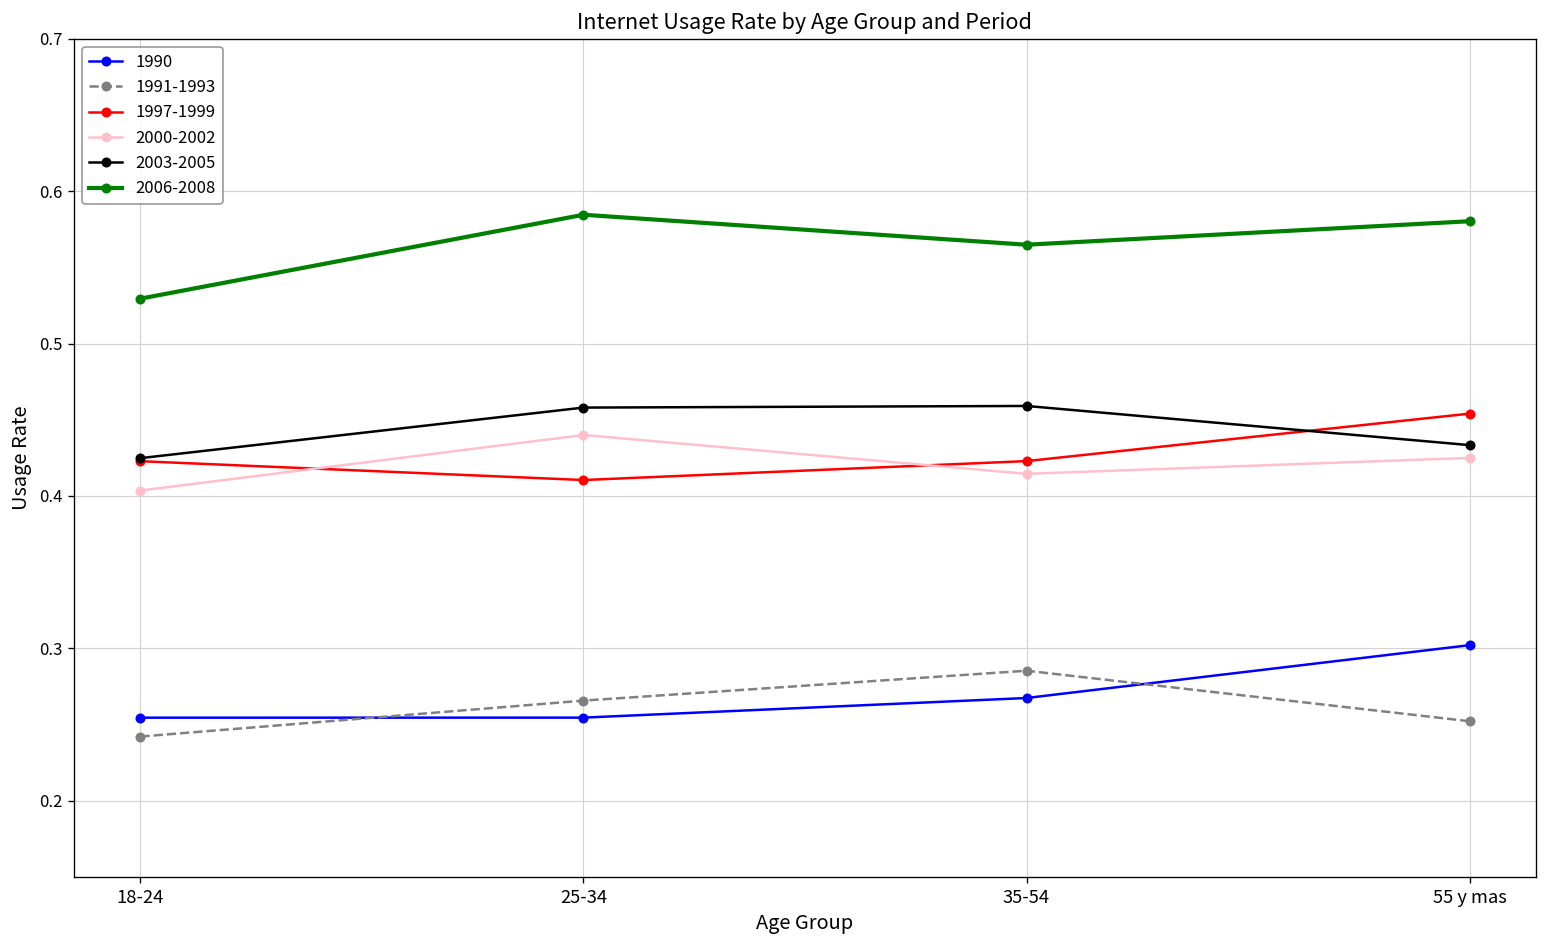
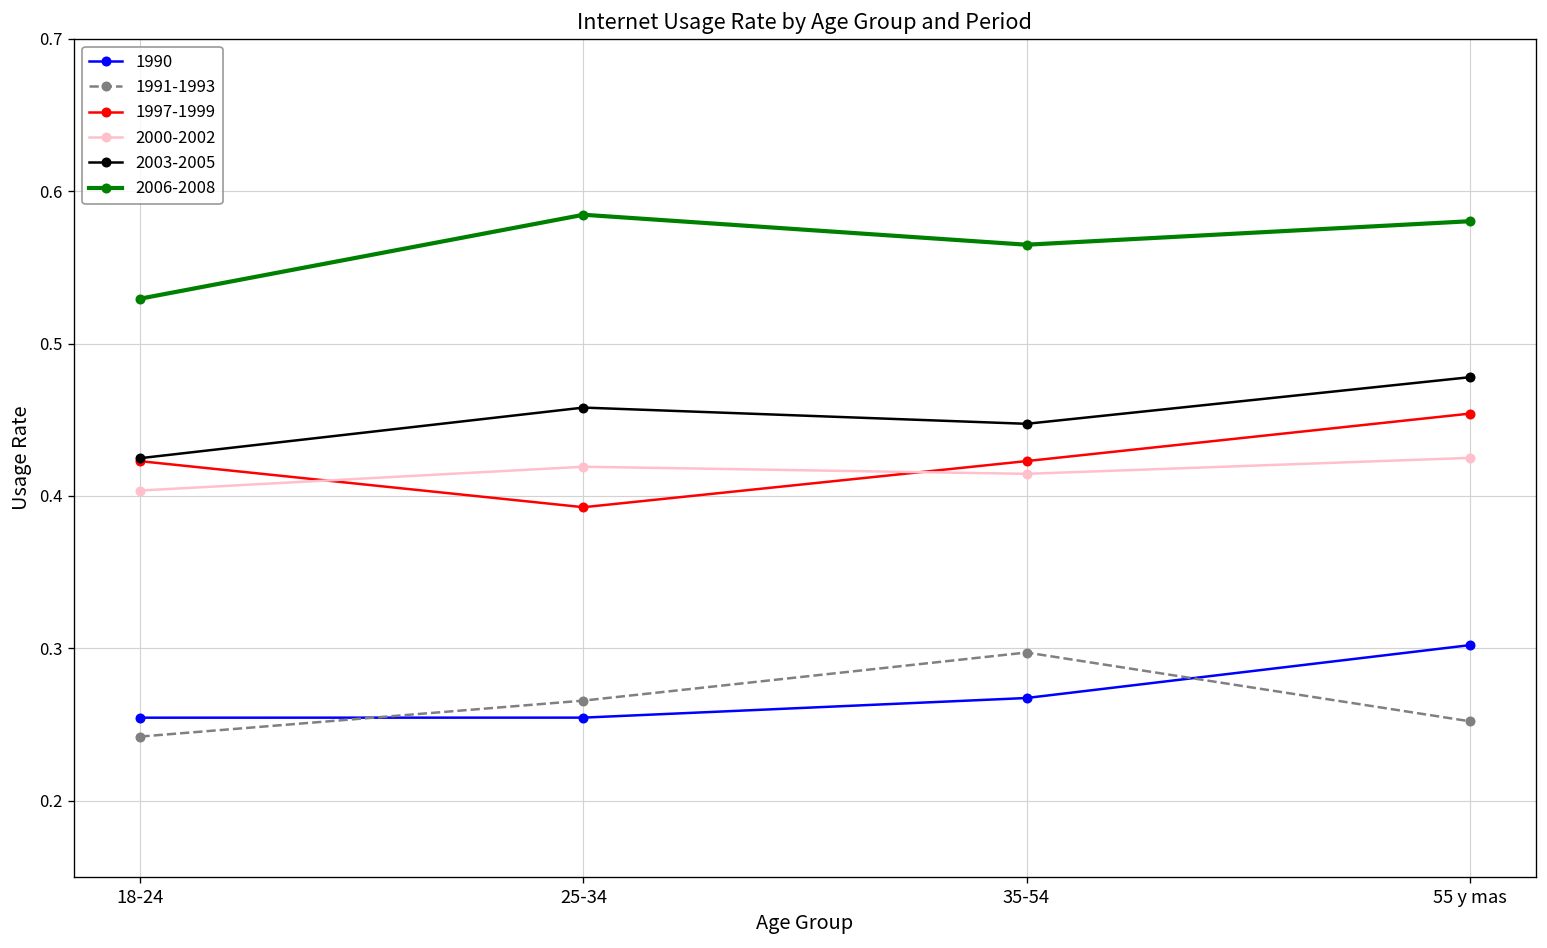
  {
    "1990": {
      "18-24": 0.254,
      "25-34": 0.255,
      "35-54": 0.267,
      "55 y mas": 0.302
    },
    "1991-1993": {
      "18-24": 0.242,
      "25-34": 0.266,
-     "35-54": 0.285,
+     "35-54": 0.297,
      "55 y mas": 0.252
    },
    "1997-1999": {
-     "25-34": 0.410,
+     "25-34": 0.393,
      "35-54": 0.423,
      "55 y mas": 0.454
    },
    "2000-2002": {
      "18-24": 0.404,
-     "25-34": 0.440,
+     "25-34": 0.419,
      "35-54": 0.414,
      "55 y mas": 0.425
    },
    "2003-2005": {
      "25-34": 0.458,
-     "35-54": 0.459,
-     "55 y mas": 0.433
+     "35-54": 0.447,
+     "55 y mas": 0.478
    },
    "2006-2008": {
      "18-24": 0.529,
      "25-34": 0.585,
      "35-54": 0.565,
      "55 y mas": 0.580
    }
  }
